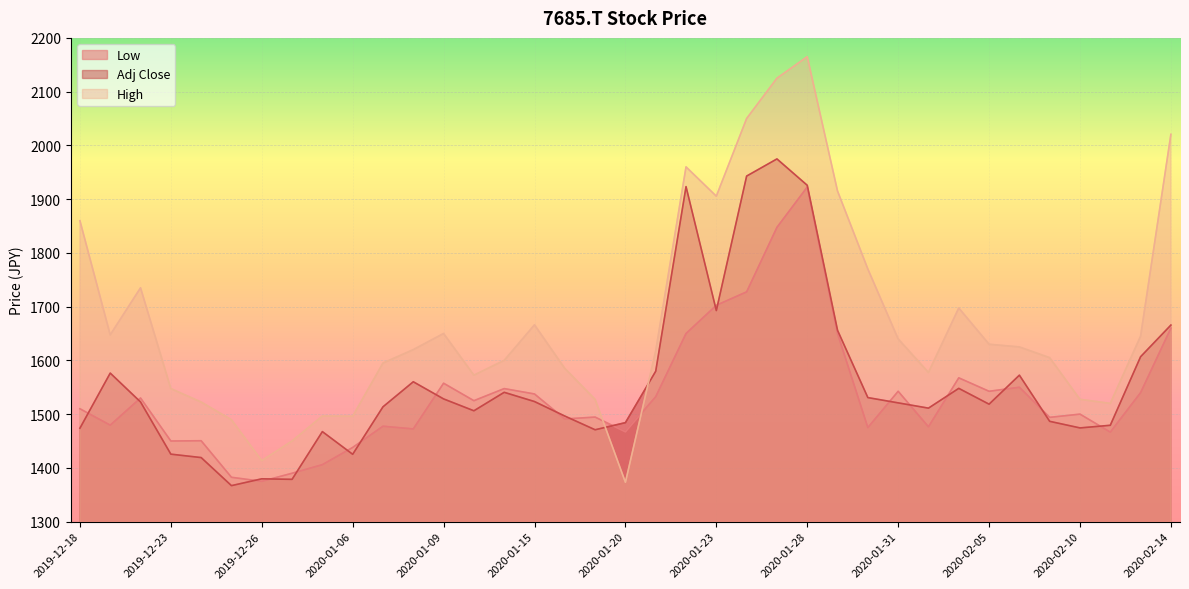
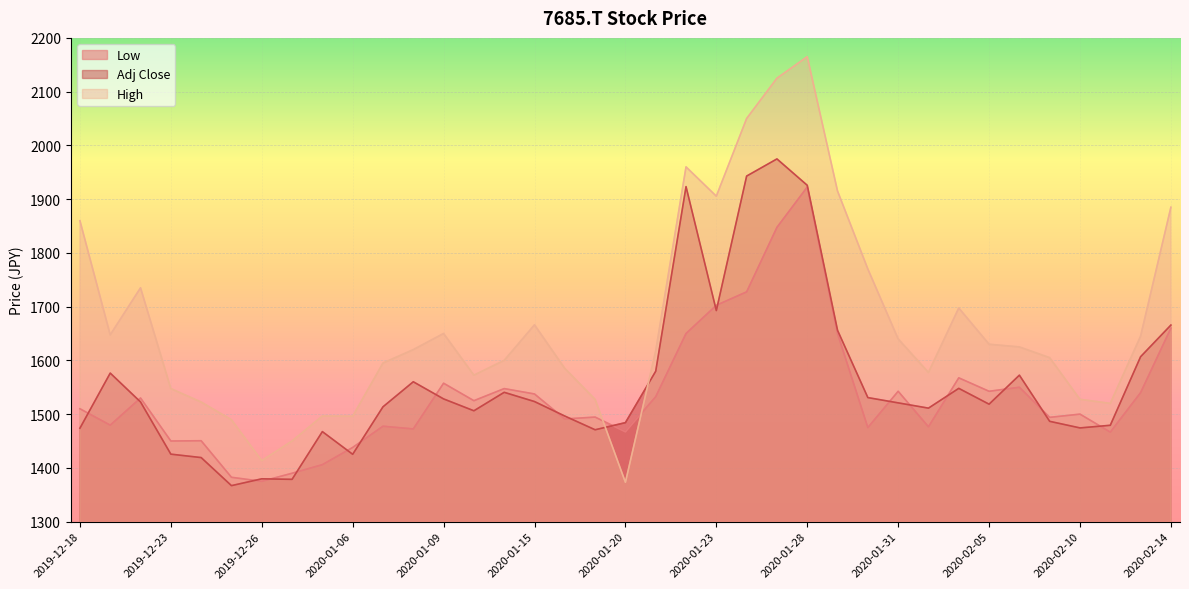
  {
    "High": {
      "2019-12-18": 1860,
      "2019-12-23": 1550,
      "2019-12-26": 1410,
      "2020-01-06": 1500,
      "2020-01-09": 1650,
      "2020-01-15": 1670,
      "2020-01-20": 1370,
      "2020-01-23": 1910,
      "2020-01-28": 2170,
      "2020-01-31": 1640,
      "2020-02-05": 1630,
      "2020-02-10": 1530,
-     "2020-02-14": 2020
+     "2020-02-14": 1890
    }
  }
